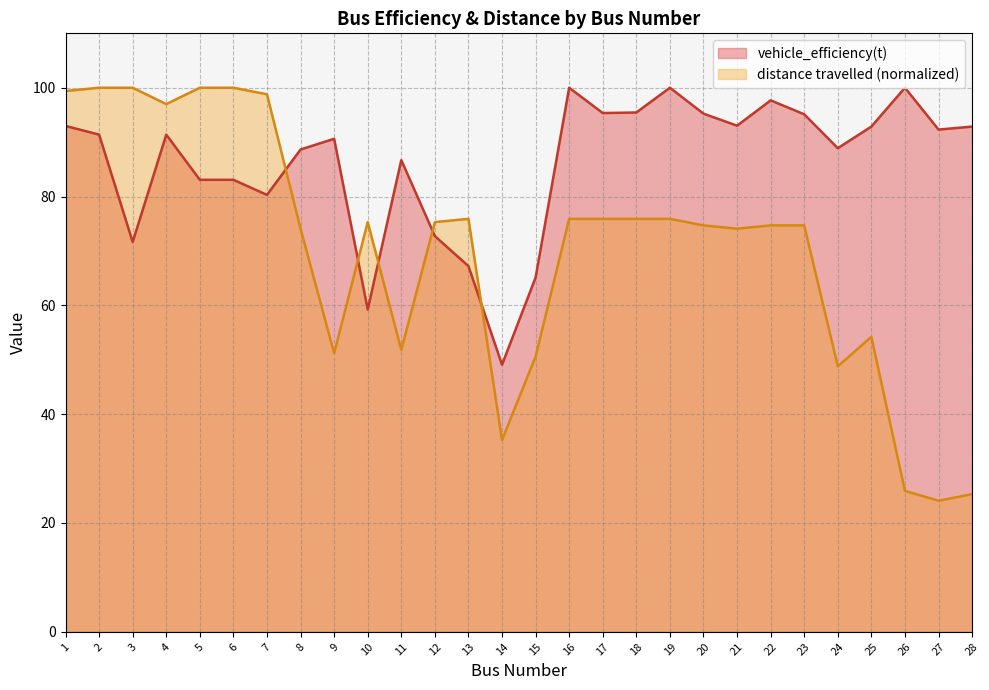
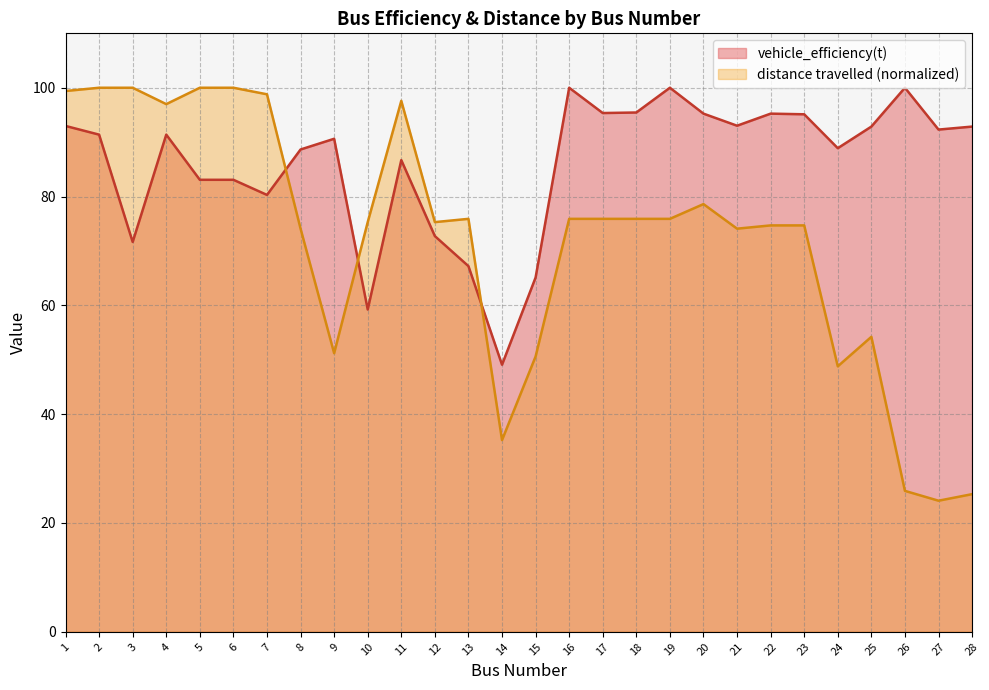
  {
    "vehicle_efficiency(t)": {
      "1": 93,
      "2": 91,
      "3": 72,
      "4": 91,
      "5": 83,
      "6": 83,
      "7": 80,
      "8": 89,
      "9": 91,
      "10": 59,
      "11": 87,
      "12": 73,
      "13": 67,
      "14": 49,
      "15": 65,
      "16": 100,
      "17": 95,
      "18": 95,
      "19": 100,
      "20": 95,
      "21": 93,
-     "22": 98,
+     "22": 95,
      "23": 95,
      "24": 89,
      "25": 93,
      "26": 100,
      "27": 92,
      "28": 93
    },
    "distance travelled (normalized)": {
      "1": 99,
      "2": 100,
      "3": 100,
      "4": 97,
      "5": 100,
      "6": 100,
      "7": 99,
      "8": 74,
      "9": 51,
      "10": 75,
-     "11": 52,
+     "11": 98,
      "12": 75,
      "13": 76,
      "14": 35,
      "15": 51,
      "16": 76,
      "17": 76,
      "18": 76,
      "19": 76,
-     "20": 75,
+     "20": 79,
      "21": 74,
      "22": 75,
      "23": 75,
      "24": 49,
      "25": 54,
      "26": 26,
      "27": 24,
      "28": 25
    }
  }
